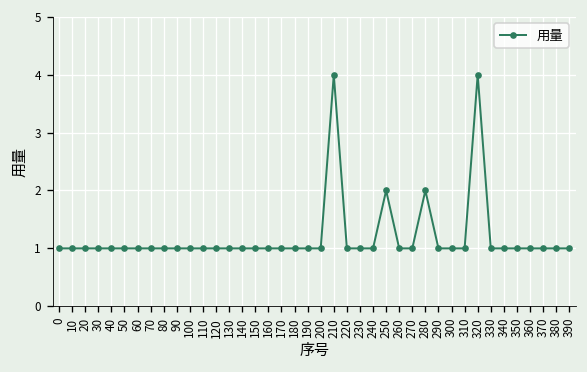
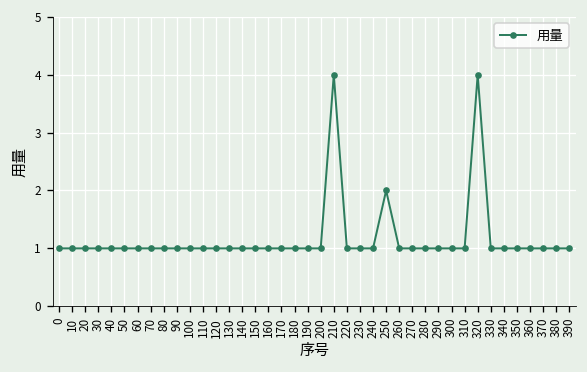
  {
    "0": 1,
    "10": 1,
    "20": 1,
    "30": 1,
    "40": 1,
    "50": 1,
    "60": 1,
    "70": 1,
    "80": 1,
    "90": 1,
    "100": 1,
    "110": 1,
    "120": 1,
    "130": 1,
    "140": 1,
    "150": 1,
    "160": 1,
    "170": 1,
    "180": 1,
    "190": 1,
    "200": 1,
    "210": 4,
    "220": 1,
    "230": 1,
    "240": 1,
    "250": 2,
    "260": 1,
    "270": 1,
-   "280": 2,
+   "280": 1,
    "290": 1,
    "300": 1,
    "310": 1,
    "320": 4,
    "330": 1,
    "340": 1,
    "350": 1,
    "360": 1,
    "370": 1,
    "380": 1,
    "390": 1
  }
